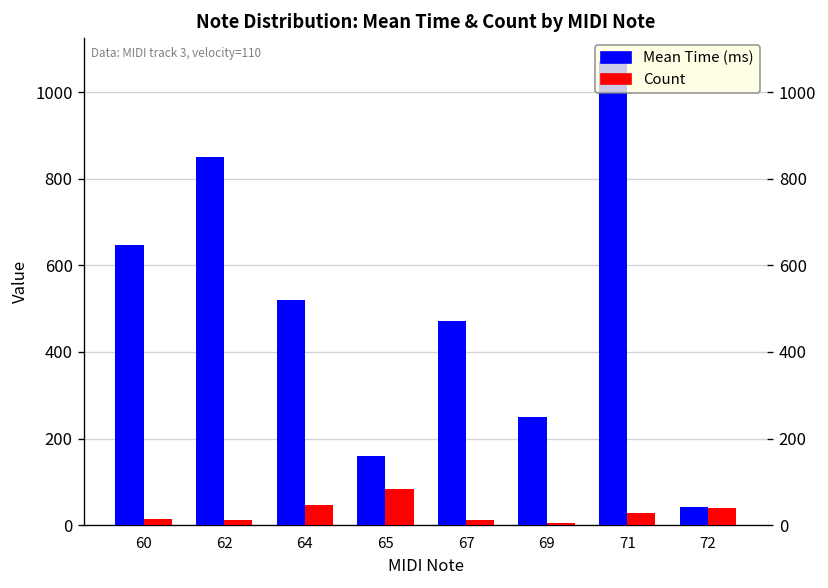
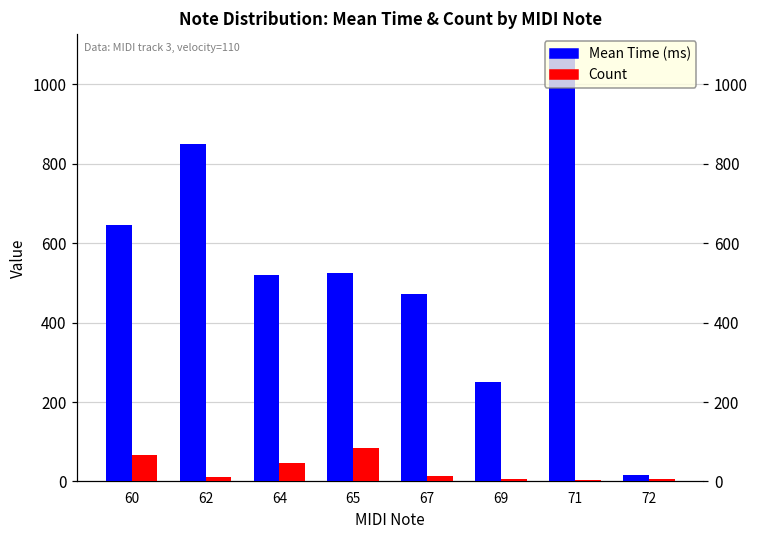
  {
    "Mean Time (ms)": {
      "60": 650,
      "62": 850,
      "64": 520,
-     "65": 160,
+     "65": 530,
      "67": 470,
      "69": 250,
-     "72": 40
+     "72": 20
    },
    "Count": {
-     "60": 20,
+     "60": 70,
      "62": 10,
      "64": 50,
      "65": 80,
      "67": 10,
-     "71": 30,
-     "72": 40
+     "71": 0,
+     "72": 10
    }
  }
